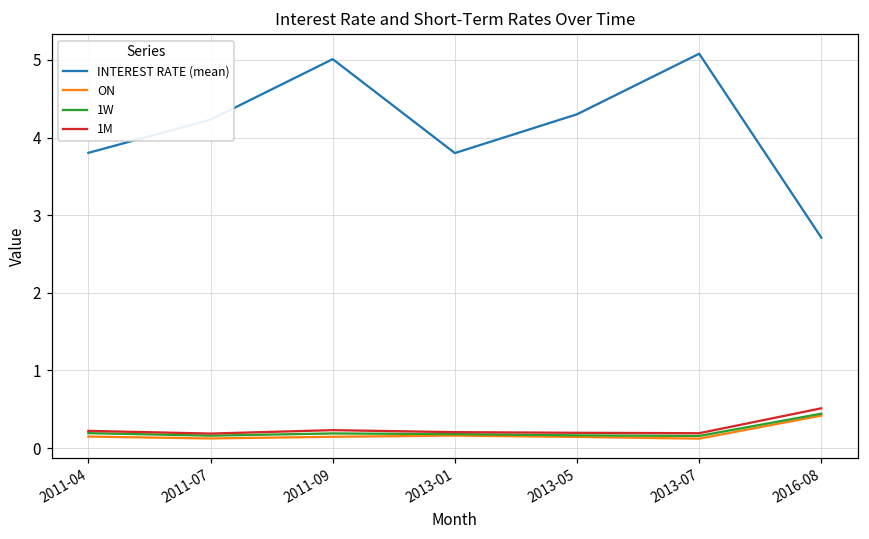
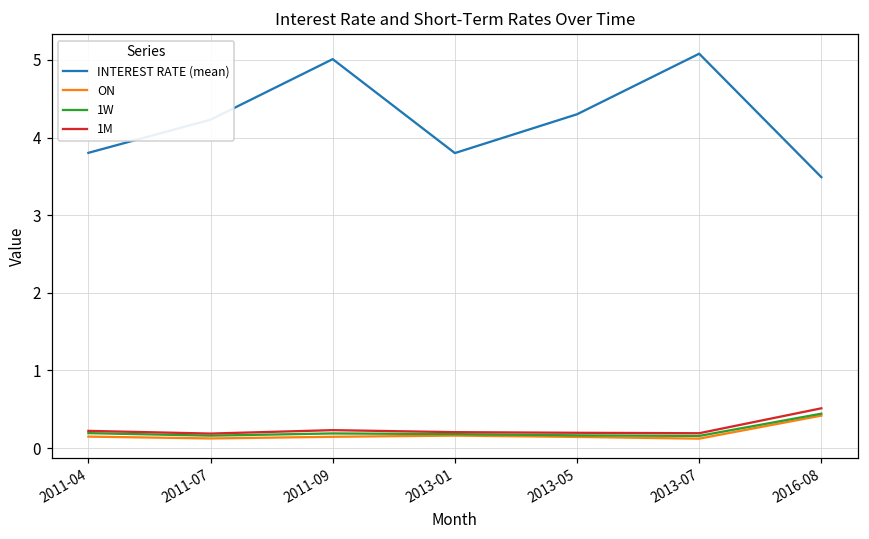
  {
    "INTEREST RATE (mean)": {
      "2011-04": 3.8,
      "2011-09": 5.0,
      "2013-01": 3.8,
      "2013-05": 4.3,
      "2013-07": 5.1,
-     "2016-08": 2.7
+     "2016-08": 3.5
    },
    "ON": {
      "2011-04": 0.1,
      "2011-07": 0.1,
      "2011-09": 0.1
    },
    "1W": {
      "2011-09": 0.2
    },
    "1M": {
      "2011-09": 0.2,
      "2016-08": 0.5
    }
  }
